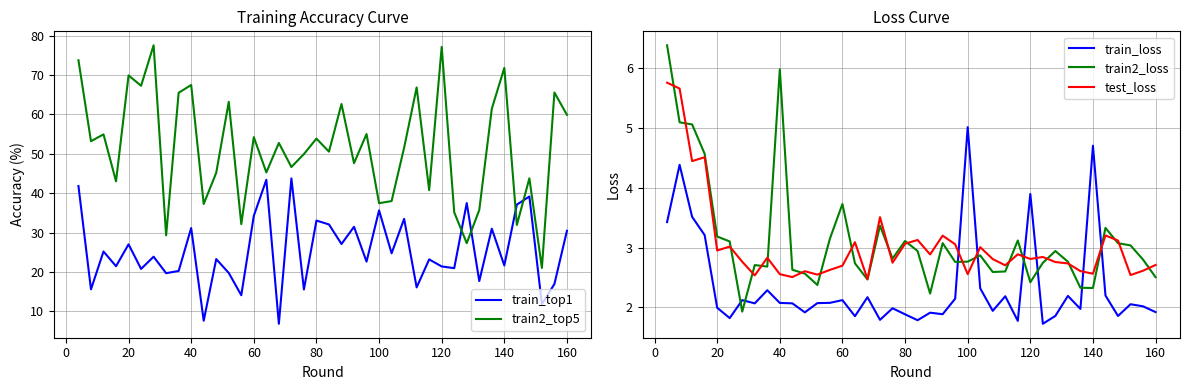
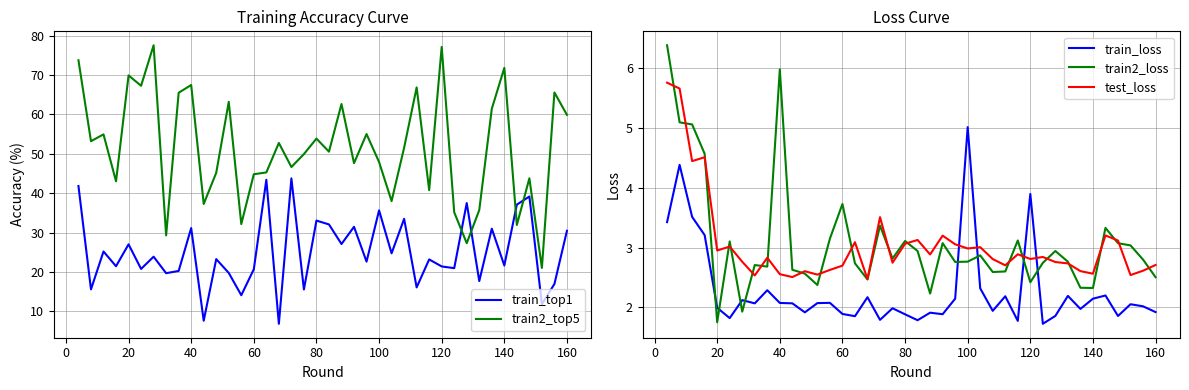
  {
    "Training Accuracy Curve": {
      "train_top1": {
        "20": 27,
        "40": 31,
-       "60": 34,
+       "60": 21,
        "80": 33,
        "100": 36,
        "120": 21,
        "140": 22,
        "160": 30
      },
      "train2_top5": {
        "20": 70,
        "40": 67,
-       "60": 54,
+       "60": 45,
        "80": 54,
-       "100": 37,
+       "100": 48,
        "120": 77,
        "140": 72,
        "160": 60
      }
    },
    "Loss Curve": {
      "train_loss": {
        "20": 2.0,
        "40": 2.1,
-       "60": 2.1,
+       "60": 1.9,
        "80": 1.9,
        "100": 5.0,
        "120": 3.9,
-       "140": 4.7,
+       "140": 2.1,
        "160": 1.9
      },
      "train2_loss": {
-       "20": 3.2,
+       "20": 1.8,
        "40": 6.0,
        "60": 3.7,
        "80": 3.1,
        "100": 2.8,
        "120": 2.4,
        "140": 2.3,
        "160": 2.5
      },
      "test_loss": {
        "20": 3.0,
        "40": 2.6,
        "60": 2.7,
        "80": 3.1,
-       "100": 2.6,
+       "100": 3.0,
        "120": 2.8,
        "140": 2.6,
        "160": 2.7
      }
    }
  }
